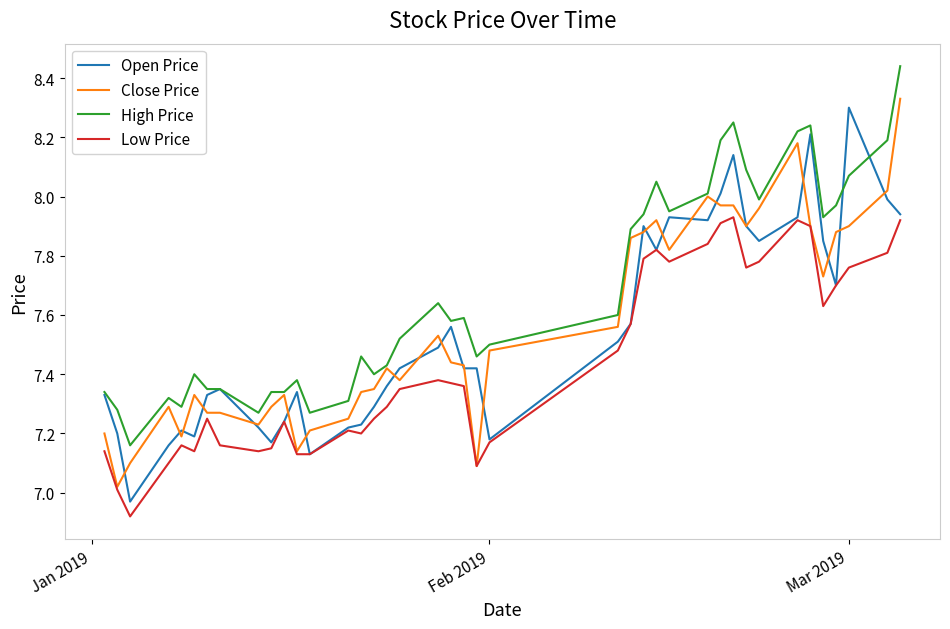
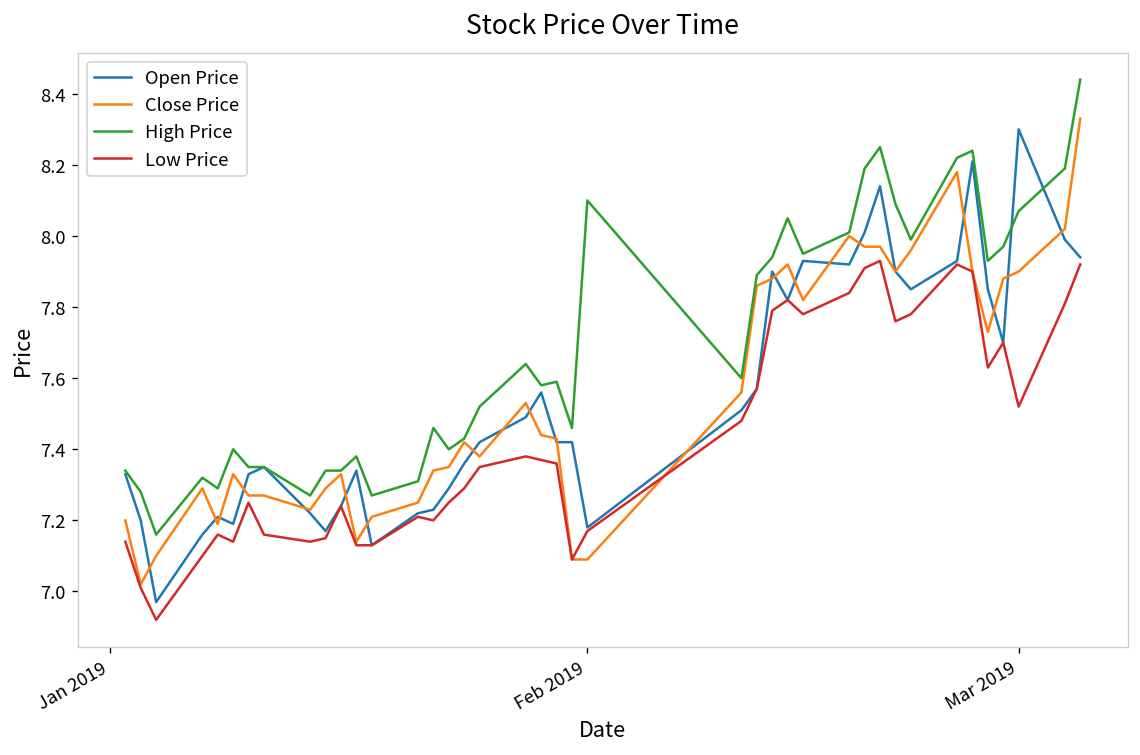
  {
    "Open Price": {
      "Feb 2019": 7.18,
      "Mar 2019": 8.30
    },
    "Close Price": {
-     "Feb 2019": 7.48,
+     "Feb 2019": 7.09,
      "Mar 2019": 7.90
    },
    "High Price": {
-     "Feb 2019": 7.5,
+     "Feb 2019": 8.1,
      "Mar 2019": 8.07
    },
    "Low Price": {
      "Feb 2019": 7.17,
-     "Mar 2019": 7.76
+     "Mar 2019": 7.52
    }
  }
